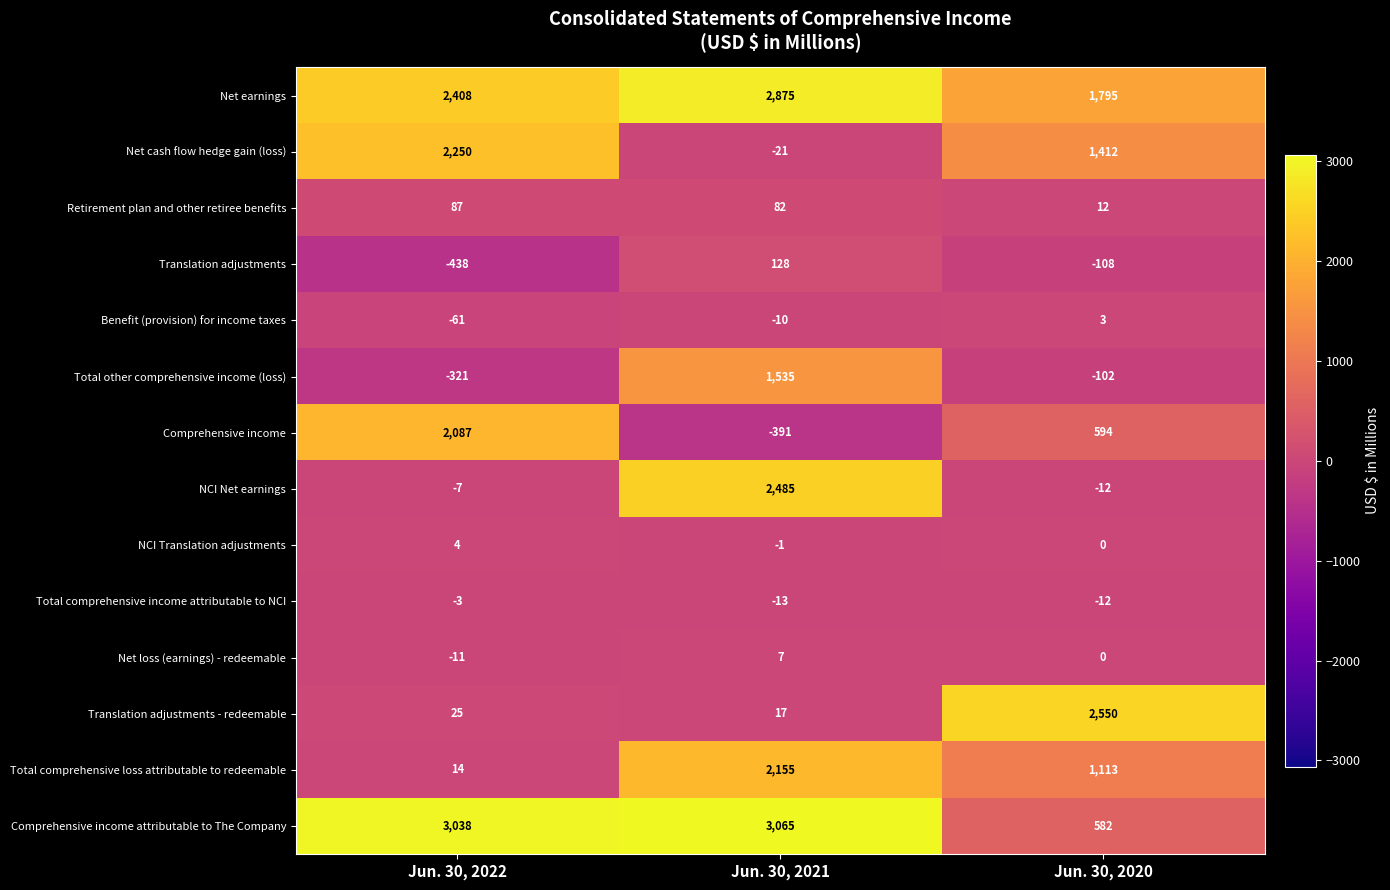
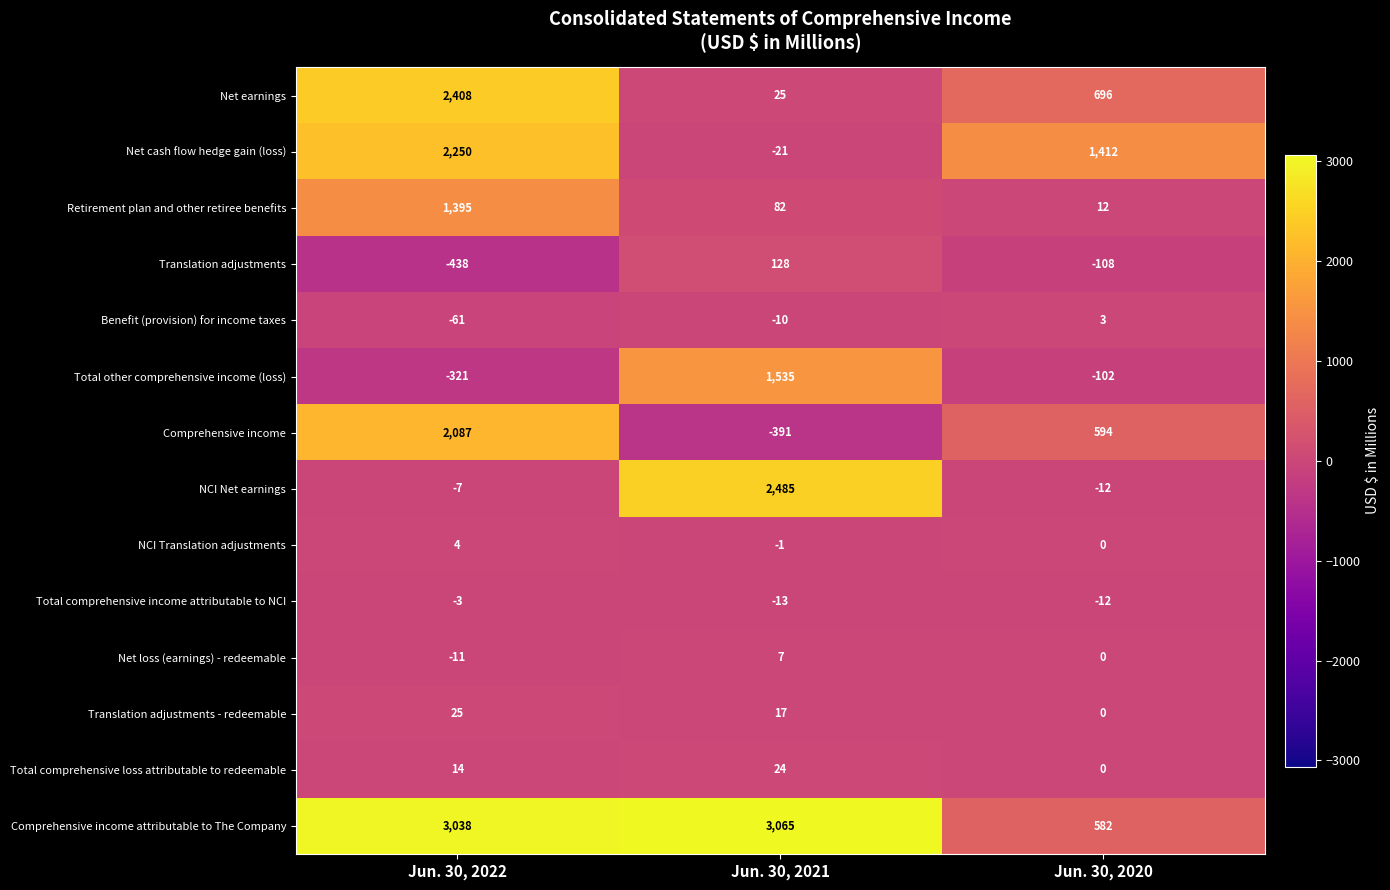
  {
    "Net earnings": {
      "Jun. 30, 2022": "2,408",
-     "Jun. 30, 2021": "2,875",
-     "Jun. 30, 2020": "1,795"
+     "Jun. 30, 2021": "25",
+     "Jun. 30, 2020": "696"
    },
    "Net cash flow hedge gain (loss)": {
      "Jun. 30, 2022": "2,250",
      "Jun. 30, 2021": "-21",
      "Jun. 30, 2020": "1,412"
    },
    "Retirement plan and other retiree benefits": {
-     "Jun. 30, 2022": "87",
+     "Jun. 30, 2022": "1,395",
      "Jun. 30, 2021": "82",
      "Jun. 30, 2020": "12"
    },
    "Translation adjustments": {
      "Jun. 30, 2022": "-438",
      "Jun. 30, 2021": "128",
      "Jun. 30, 2020": "-108"
    },
    "Benefit (provision) for income taxes": {
      "Jun. 30, 2022": "-61",
      "Jun. 30, 2021": "-10",
      "Jun. 30, 2020": "3"
    },
    "Total other comprehensive income (loss)": {
      "Jun. 30, 2022": "-321",
      "Jun. 30, 2021": "1,535",
      "Jun. 30, 2020": "-102"
    },
    "Comprehensive income": {
      "Jun. 30, 2022": "2,087",
      "Jun. 30, 2021": "-391",
      "Jun. 30, 2020": "594"
    },
    "NCI Net earnings": {
      "Jun. 30, 2022": "-7",
      "Jun. 30, 2021": "2,485",
      "Jun. 30, 2020": "-12"
    },
    "NCI Translation adjustments": {
      "Jun. 30, 2022": "4",
      "Jun. 30, 2021": "-1",
      "Jun. 30, 2020": "0"
    },
    "Total comprehensive income attributable to NCI": {
      "Jun. 30, 2022": "-3",
      "Jun. 30, 2021": "-13",
      "Jun. 30, 2020": "-12"
    },
    "Net loss (earnings) - redeemable": {
      "Jun. 30, 2022": "-11",
      "Jun. 30, 2021": "7",
      "Jun. 30, 2020": "0"
    },
    "Translation adjustments - redeemable": {
      "Jun. 30, 2022": "25",
      "Jun. 30, 2021": "17",
-     "Jun. 30, 2020": "2,550"
+     "Jun. 30, 2020": "0"
    },
    "Total comprehensive loss attributable to redeemable": {
      "Jun. 30, 2022": "14",
-     "Jun. 30, 2021": "2,155",
-     "Jun. 30, 2020": "1,113"
+     "Jun. 30, 2021": "24",
+     "Jun. 30, 2020": "0"
    },
    "Comprehensive income attributable to The Company": {
      "Jun. 30, 2022": "3,038",
      "Jun. 30, 2021": "3,065",
      "Jun. 30, 2020": "582"
    }
  }
